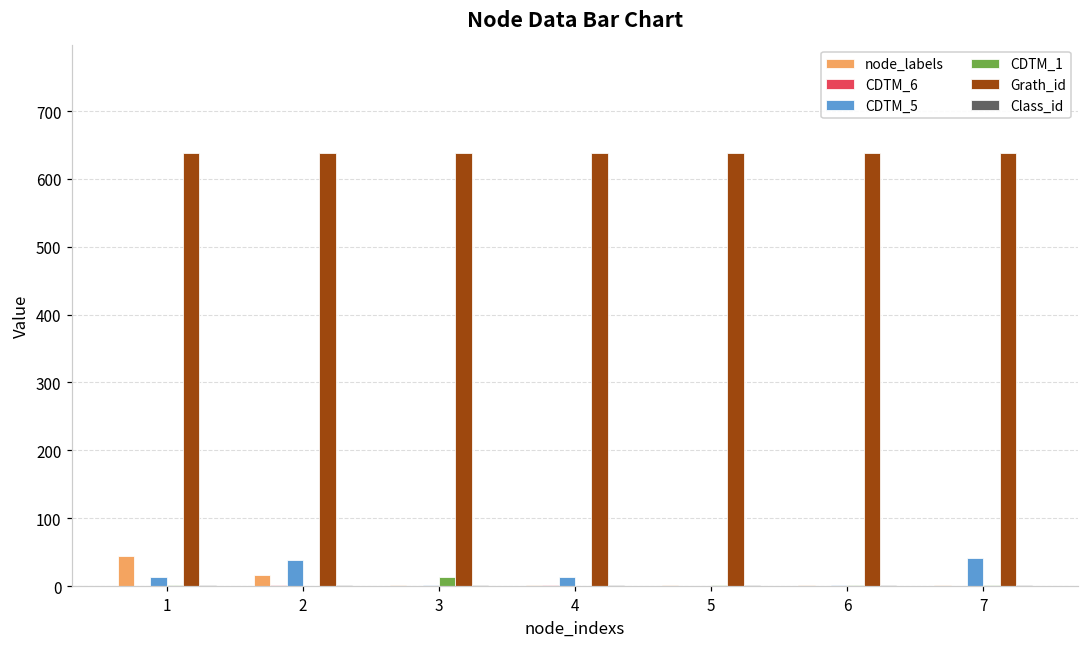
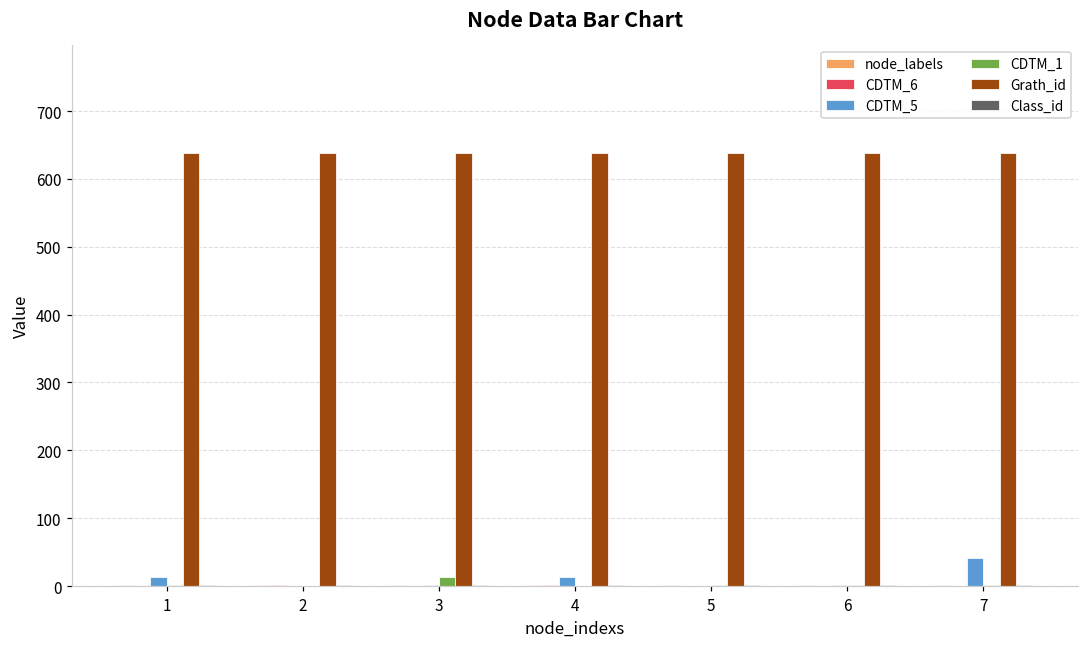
  {
    "node_labels": {
-     "1": 40,
-     "2": 20
+     "1": 0,
+     "2": 0
    },
    "CDTM_6": {
      "1": 0,
      "3": 0,
      "5": 0,
      "6": 0,
      "7": 0
    },
    "CDTM_5": {
      "1": 10,
-     "2": 40,
+     "2": 0,
      "4": 10,
      "5": 0,
      "7": 40
    },
    "CDTM_1": {
      "2": 0,
      "3": 10,
      "4": 0
    },
    "Grath_id": {
      "1": 640,
      "2": 640,
      "3": 640,
      "4": 640,
      "5": 640,
      "6": 640,
      "7": 640
    }
  }
